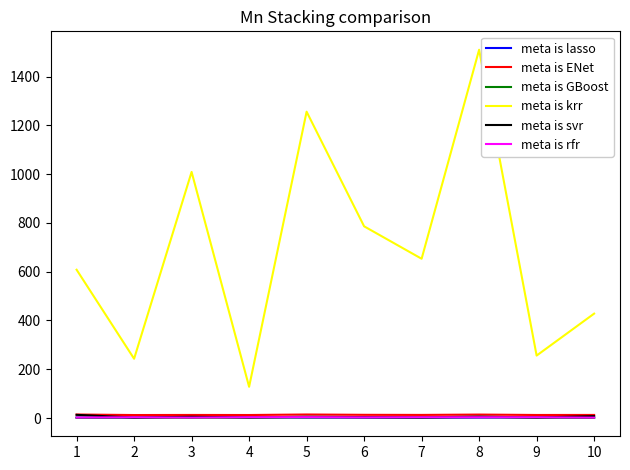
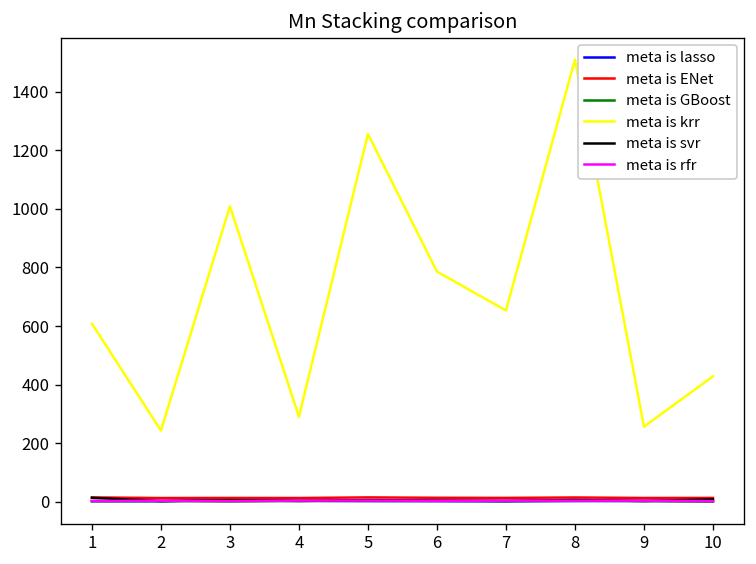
  {
    "meta is krr": {
      "1": 610,
      "2": 240,
      "3": 1010,
-     "4": 130,
+     "4": 290,
      "5": 1260,
      "6": 790,
      "7": 650,
      "8": 1510,
      "9": 260,
      "10": 430
    }
  }
